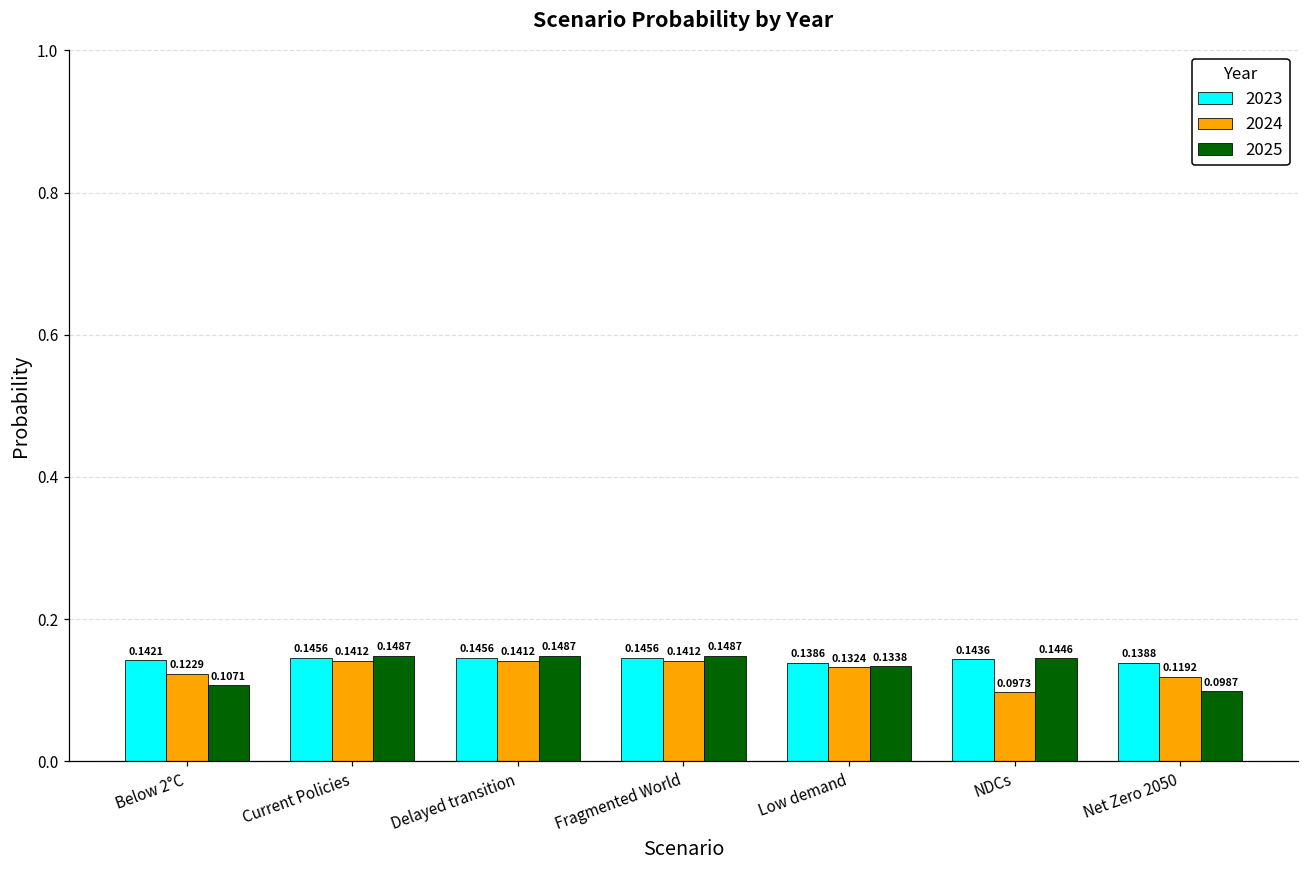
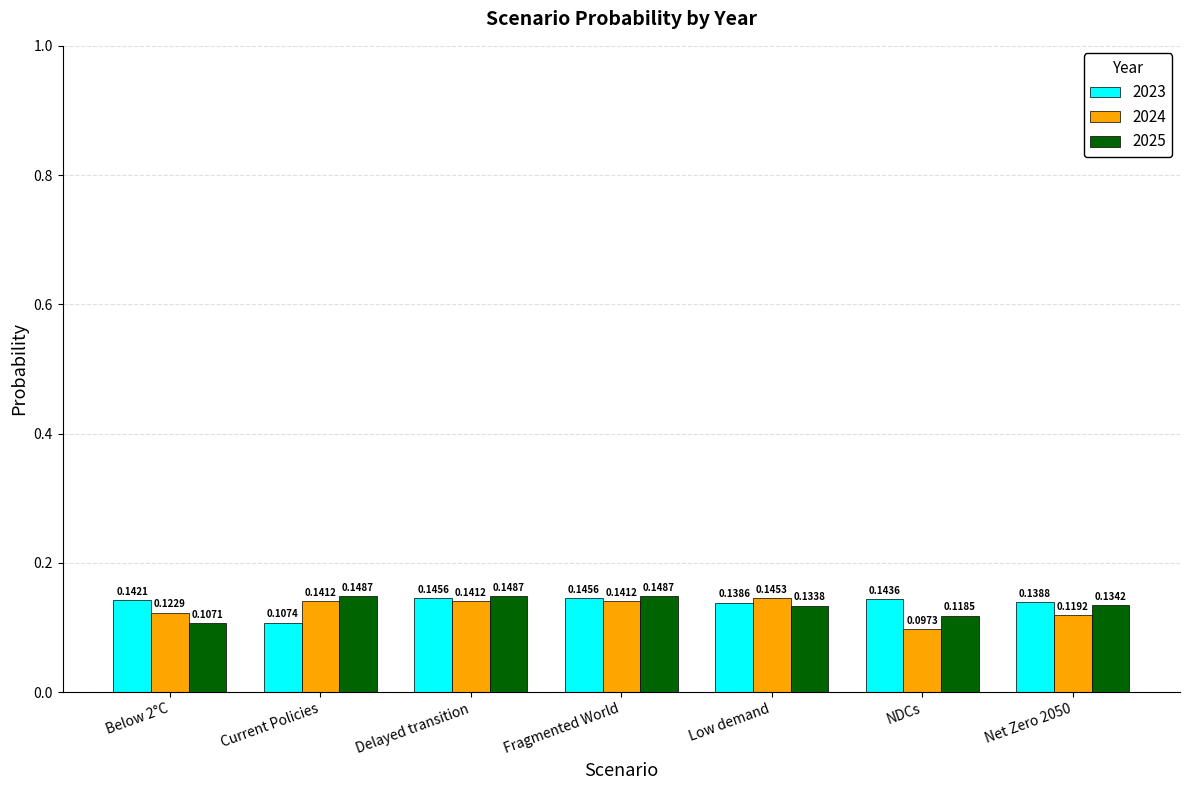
  {
    "2023": {
      "Below 2°C": 0.1421,
-     "Current Policies": 0.1456,
+     "Current Policies": 0.1074,
      "Delayed transition": 0.1456,
      "Fragmented World": 0.1456,
      "Low demand": 0.1386,
      "NDCs": 0.1436,
      "Net Zero 2050": 0.1388
    },
    "2024": {
      "Below 2°C": 0.1229,
      "Current Policies": 0.1412,
      "Delayed transition": 0.1412,
      "Fragmented World": 0.1412,
-     "Low demand": 0.1324,
+     "Low demand": 0.1453,
      "NDCs": 0.0973,
      "Net Zero 2050": 0.1192
    },
    "2025": {
      "Below 2°C": 0.1071,
      "Current Policies": 0.1487,
      "Delayed transition": 0.1487,
      "Fragmented World": 0.1487,
      "Low demand": 0.1338,
-     "NDCs": 0.1446,
-     "Net Zero 2050": 0.0987
+     "NDCs": 0.1185,
+     "Net Zero 2050": 0.1342
    }
  }
